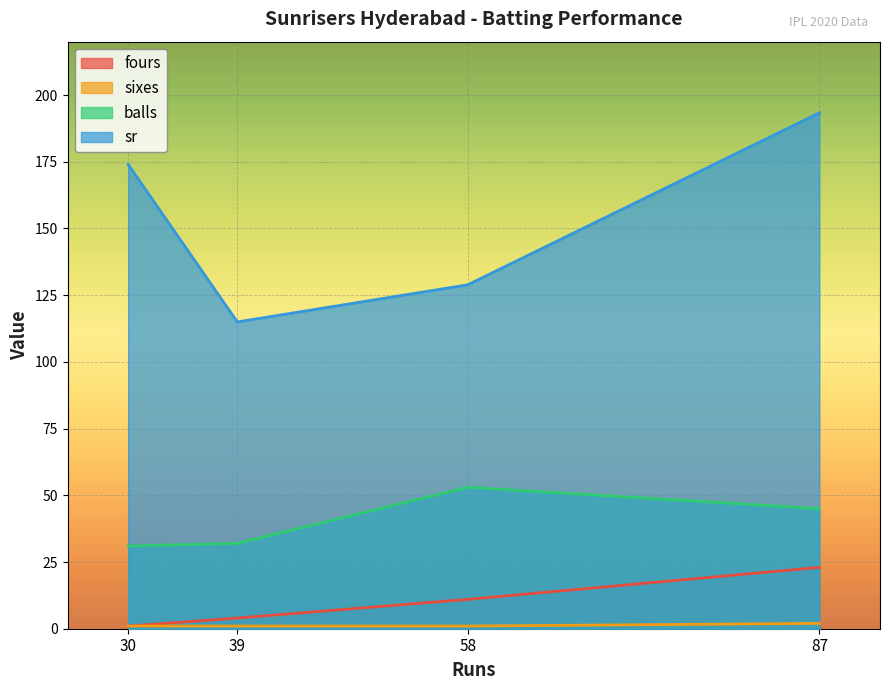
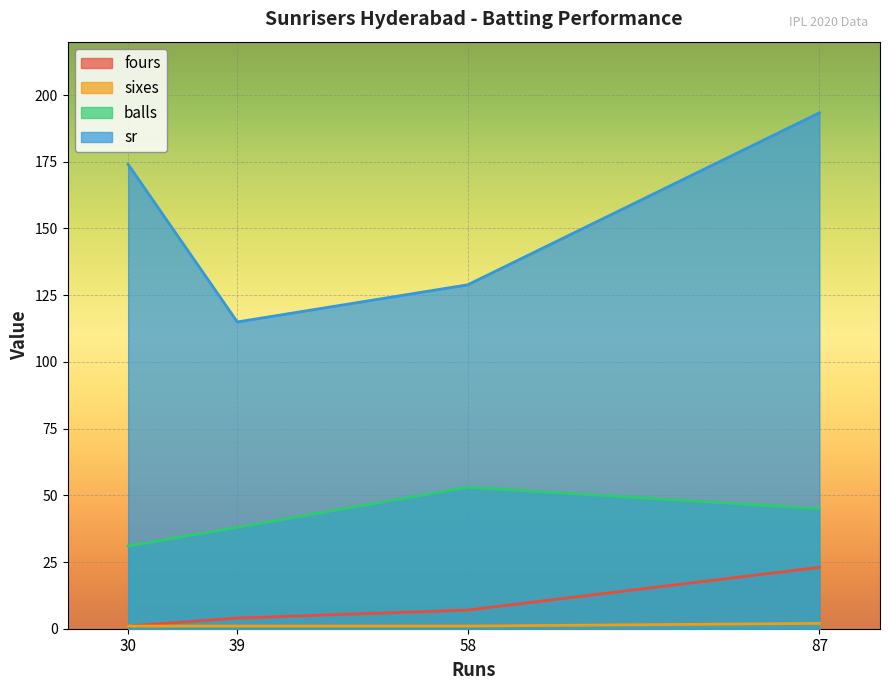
  {
    "fours": {
      "39": 4,
-     "58": 11,
+     "58": 7,
      "87": 23
    },
    "sixes": {
      "39": 1,
      "58": 1,
      "87": 2
    },
    "balls": {
      "30": 31,
-     "39": 32,
+     "39": 38,
      "58": 53,
      "87": 45
    },
    "sr": {
      "30": 174,
      "39": 115,
      "58": 129,
      "87": 193
    }
  }
